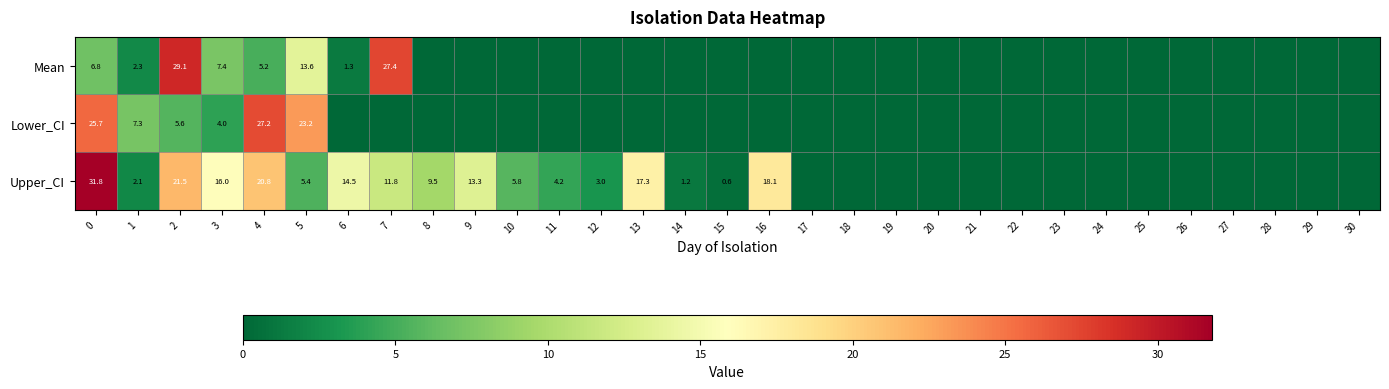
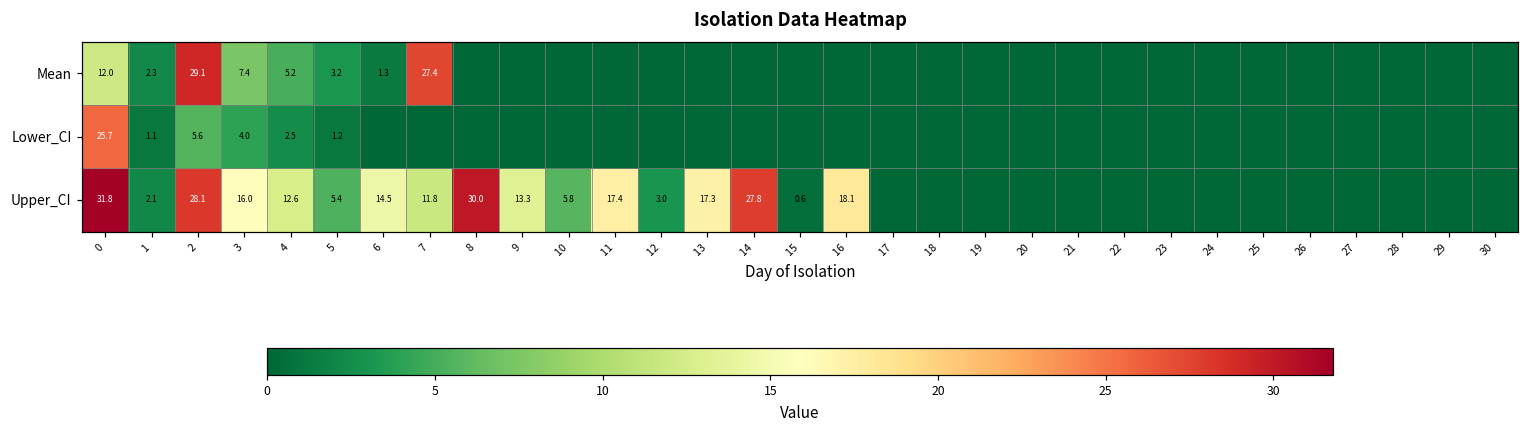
  {
    "Mean": {
-     "0": 6.8,
+     "0": 12.0,
      "1": 2.3,
      "2": 29.1,
      "3": 7.4,
      "4": 5.2,
-     "5": 13.6,
+     "5": 3.2,
      "6": 1.3,
      "7": 27.4
    },
    "Lower_CI": {
      "0": 25.7,
-     "1": 7.3,
+     "1": 1.1,
      "2": 5.6,
      "3": 4.0,
-     "4": 27.2,
-     "5": 23.2
+     "4": 2.5,
+     "5": 1.2
    },
    "Upper_CI": {
      "0": 31.8,
      "1": 2.1,
-     "2": 21.5,
+     "2": 28.1,
      "3": 16.0,
-     "4": 20.8,
+     "4": 12.6,
      "5": 5.4,
      "6": 14.5,
      "7": 11.8,
-     "8": 9.5,
+     "8": 30.0,
      "9": 13.3,
      "10": 5.8,
-     "11": 4.2,
+     "11": 17.4,
      "12": 3.0,
      "13": 17.3,
-     "14": 1.2,
+     "14": 27.8,
      "15": 0.6,
      "16": 18.1
    }
  }
